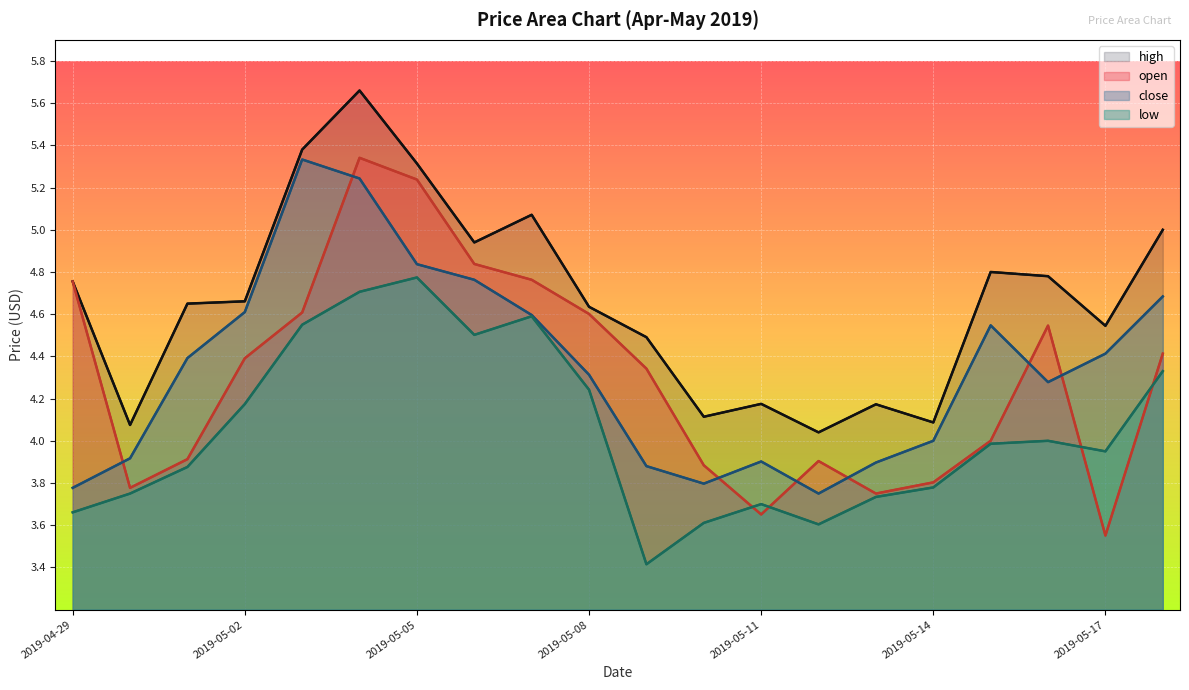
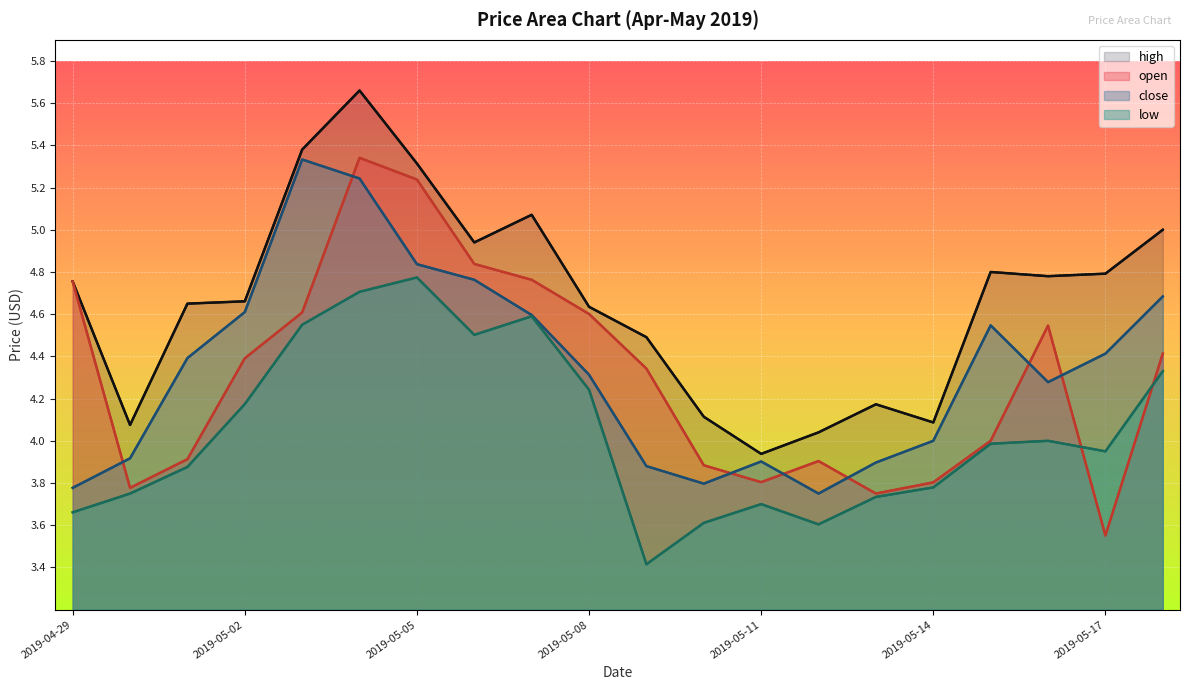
  {
    "high": {
      "2019-05-02": 4.66,
      "2019-05-05": 5.31,
      "2019-05-08": 4.64,
-     "2019-05-11": 4.18,
+     "2019-05-11": 3.94,
      "2019-05-14": 4.09,
-     "2019-05-17": 4.55
+     "2019-05-17": 4.79
    },
    "open": {
      "2019-05-02": 4.39,
      "2019-05-05": 5.24,
      "2019-05-08": 4.60,
-     "2019-05-11": 3.65,
+     "2019-05-11": 3.80,
      "2019-05-14": 3.80,
      "2019-05-17": 3.55
    }
  }
